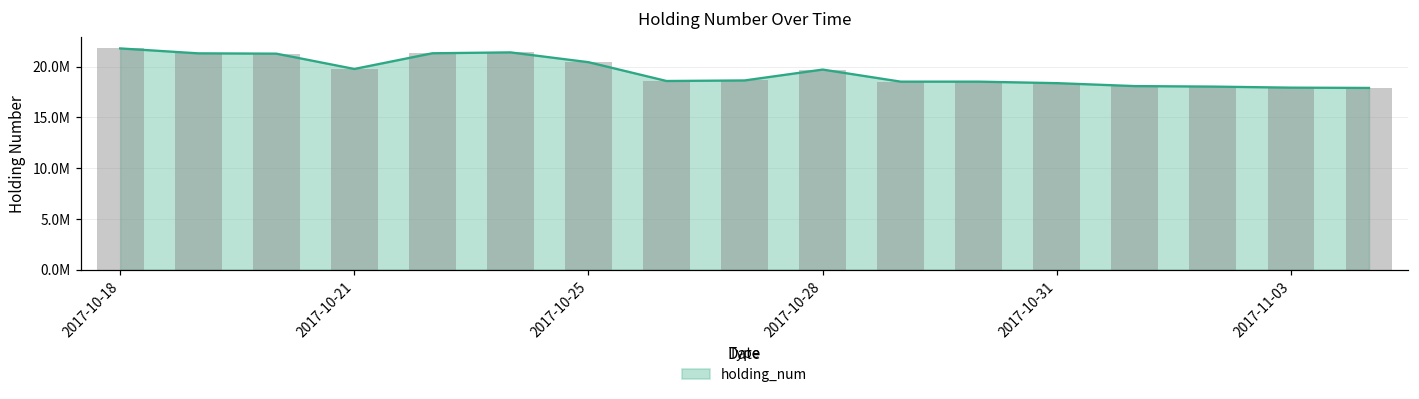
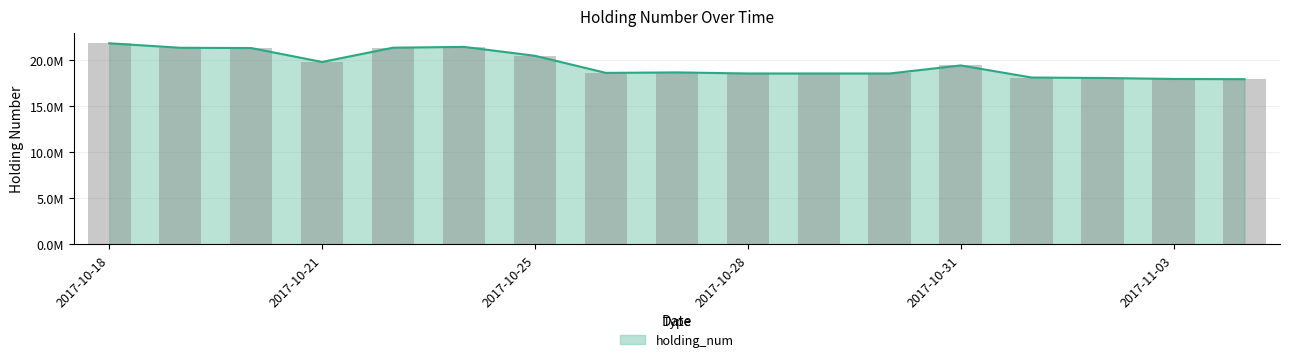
  {
    "2017-10-18": 22000000,
    "2017-10-21": 20000000,
    "2017-10-25": 20000000,
-   "2017-10-28": 20000000,
-   "2017-10-31": 18000000,
+   "2017-10-28": 19000000,
+   "2017-10-31": 19000000,
    "2017-11-03": 18000000
  }
